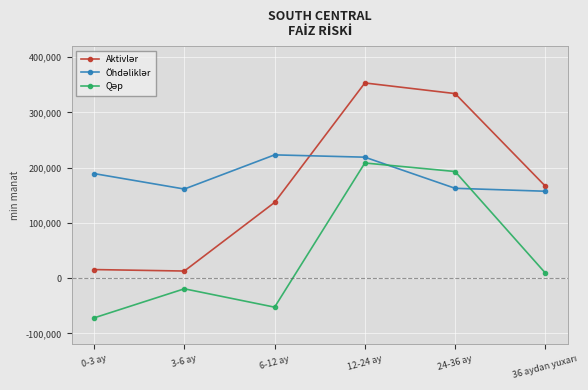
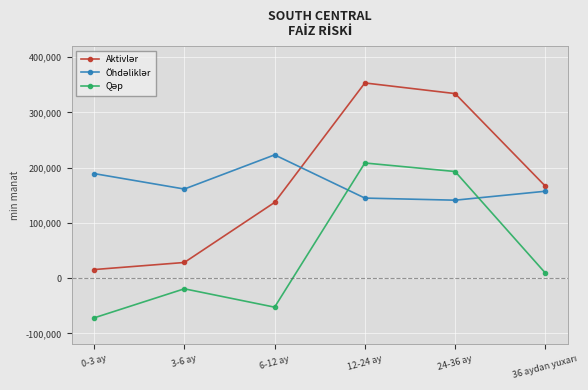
  {
    "Aktivlər": {
      "0-3 ay": "20,000",
-     "3-6 ay": "10,000",
+     "3-6 ay": "30,000",
      "6-12 ay": "140,000",
      "12-24 ay": "350,000",
      "24-36 ay": "330,000",
      "36 aydan yuxarı": "170,000"
    },
    "Öhdəliklər": {
      "0-3 ay": "190,000",
      "3-6 ay": "160,000",
      "6-12 ay": "220,000",
-     "12-24 ay": "220,000",
-     "24-36 ay": "160,000",
+     "12-24 ay": "140,000",
+     "24-36 ay": "140,000",
      "36 aydan yuxarı": "160,000"
    },
    "Qəp": {
      "0-3 ay": "-70,000",
      "3-6 ay": "-20,000",
      "6-12 ay": "-50,000",
      "12-24 ay": "210,000",
      "24-36 ay": "190,000",
      "36 aydan yuxarı": "10,000"
    }
  }
